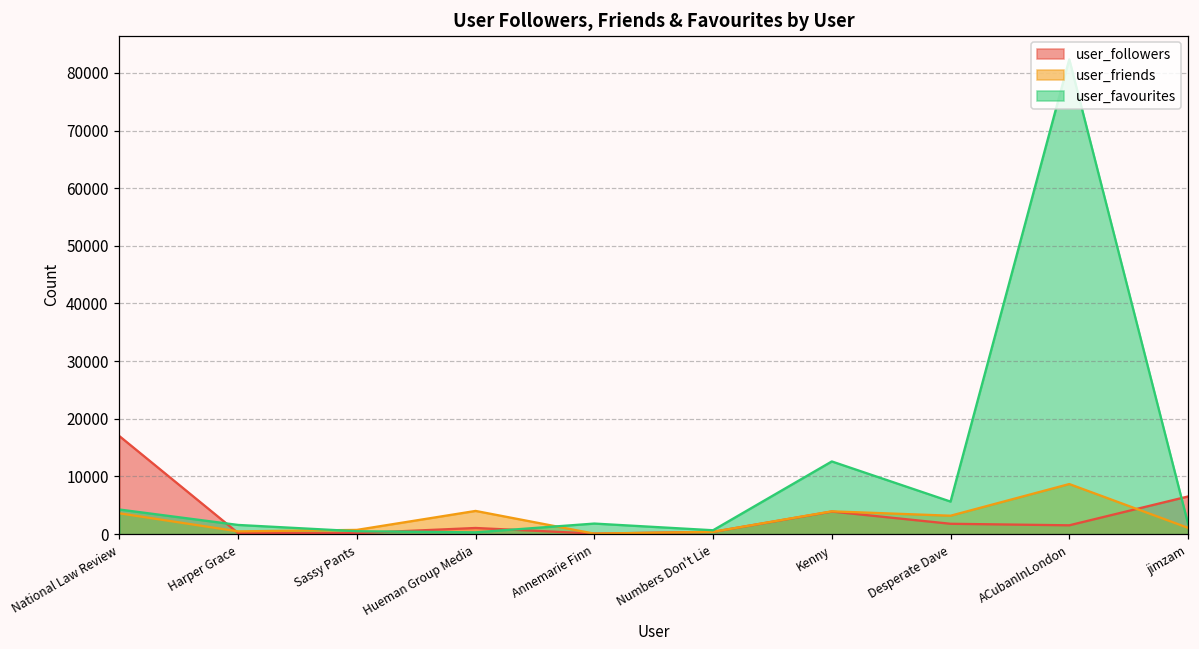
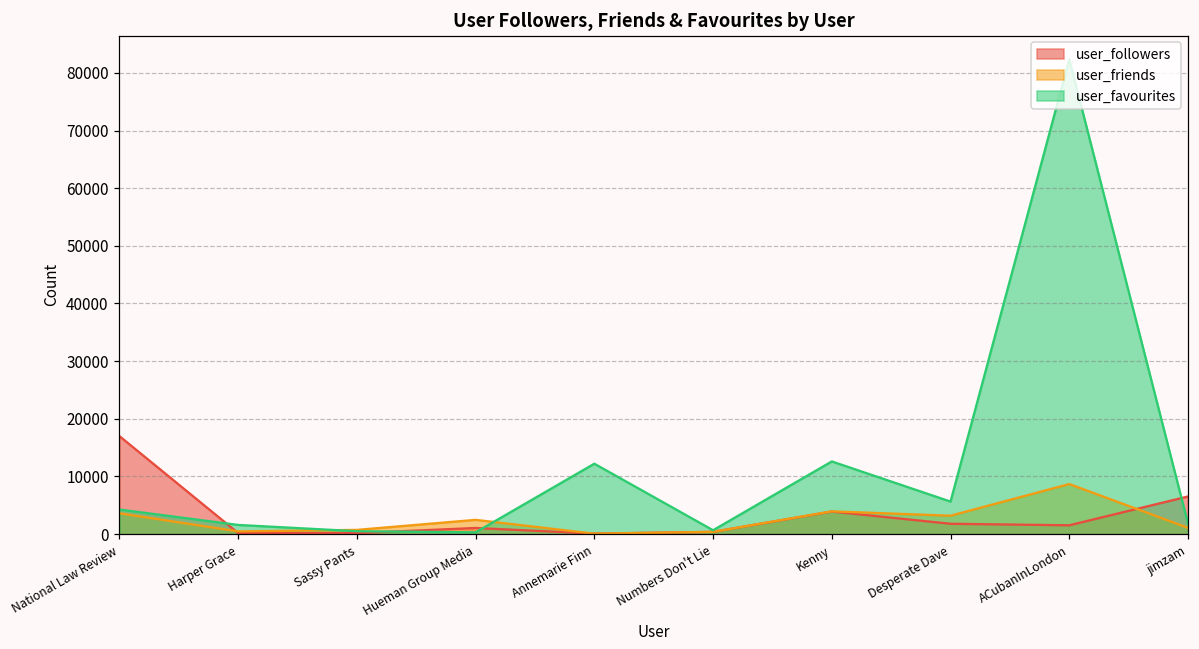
  {
    "user_followers": {
      "National Law Review": 17000,
      "Hueman Group Media": 1000,
      "Desperate Dave": 2000,
      "ACubanInLondon": 2000,
      "jimzam": 7000
    },
    "user_friends": {
      "National Law Review": 4000,
-     "Hueman Group Media": 4000,
+     "Hueman Group Media": 2000,
      "Desperate Dave": 3000,
      "ACubanInLondon": 9000,
      "jimzam": 1000
    },
    "user_favourites": {
      "National Law Review": 4000,
      "Harper Grace": 2000,
      "Hueman Group Media": 0,
-     "Annemarie Finn": 2000,
+     "Annemarie Finn": 12000,
      "Kenny": 13000,
      "Desperate Dave": 6000,
      "jimzam": 2000
    }
  }
